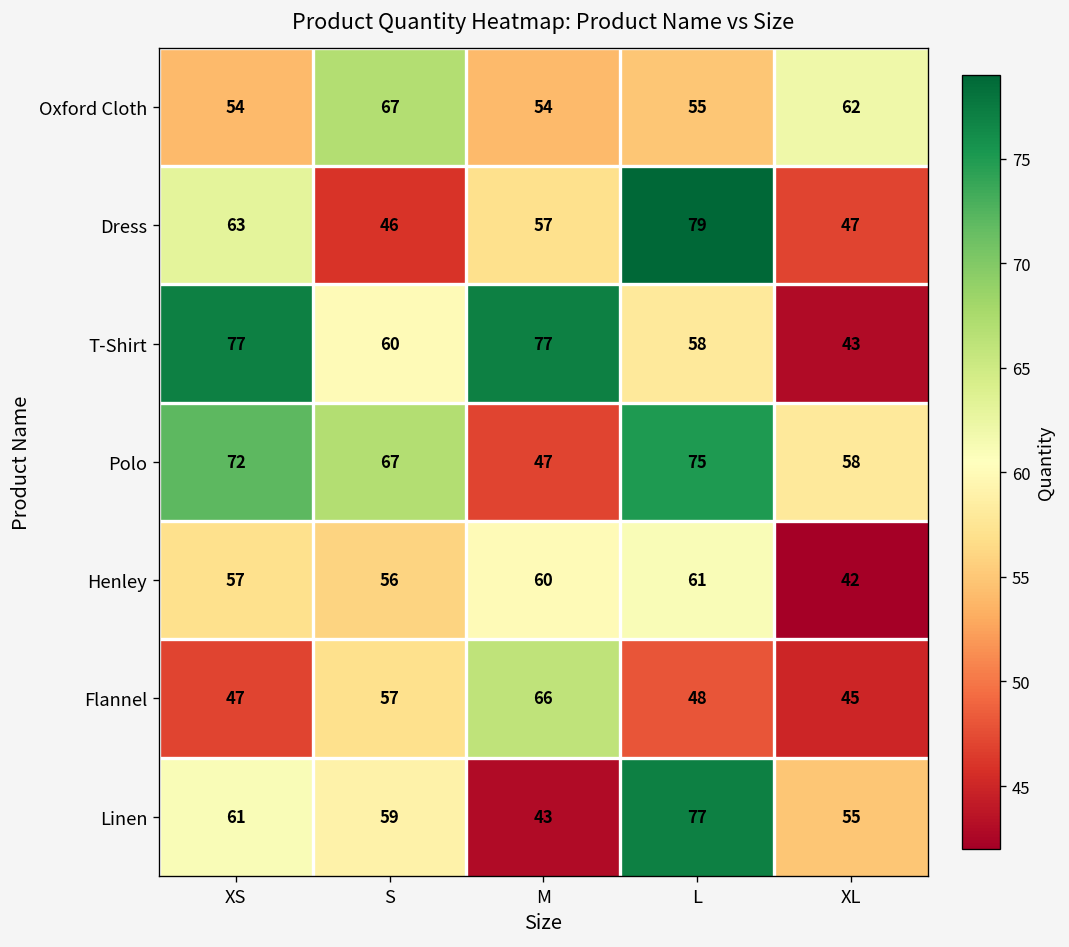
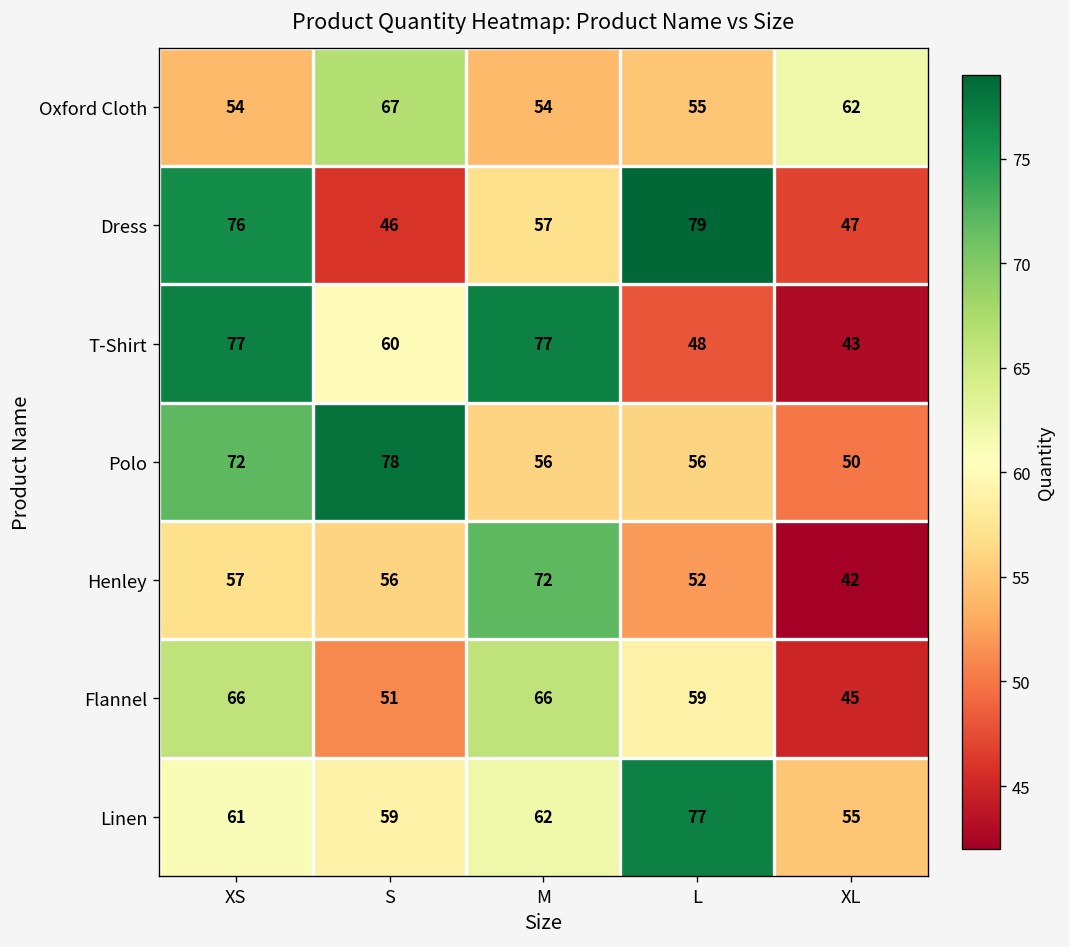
  {
    "Oxford Cloth": {
      "XS": 54,
      "S": 67,
      "M": 54,
      "L": 55,
      "XL": 62
    },
    "Dress": {
-     "XS": 63,
+     "XS": 76,
      "S": 46,
      "M": 57,
      "L": 79,
      "XL": 47
    },
    "T-Shirt": {
      "XS": 77,
      "S": 60,
      "M": 77,
-     "L": 58,
+     "L": 48,
      "XL": 43
    },
    "Polo": {
      "XS": 72,
-     "S": 67,
-     "M": 47,
-     "L": 75,
-     "XL": 58
+     "S": 78,
+     "M": 56,
+     "L": 56,
+     "XL": 50
    },
    "Henley": {
      "XS": 57,
      "S": 56,
-     "M": 60,
-     "L": 61,
+     "M": 72,
+     "L": 52,
      "XL": 42
    },
    "Flannel": {
-     "XS": 47,
-     "S": 57,
+     "XS": 66,
+     "S": 51,
      "M": 66,
-     "L": 48,
+     "L": 59,
      "XL": 45
    },
    "Linen": {
      "XS": 61,
      "S": 59,
-     "M": 43,
+     "M": 62,
      "L": 77,
      "XL": 55
    }
  }
